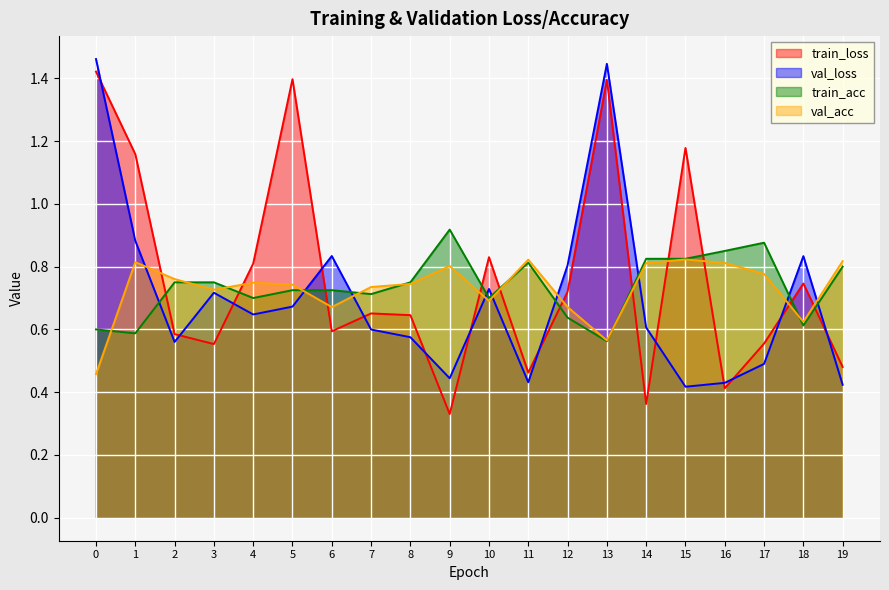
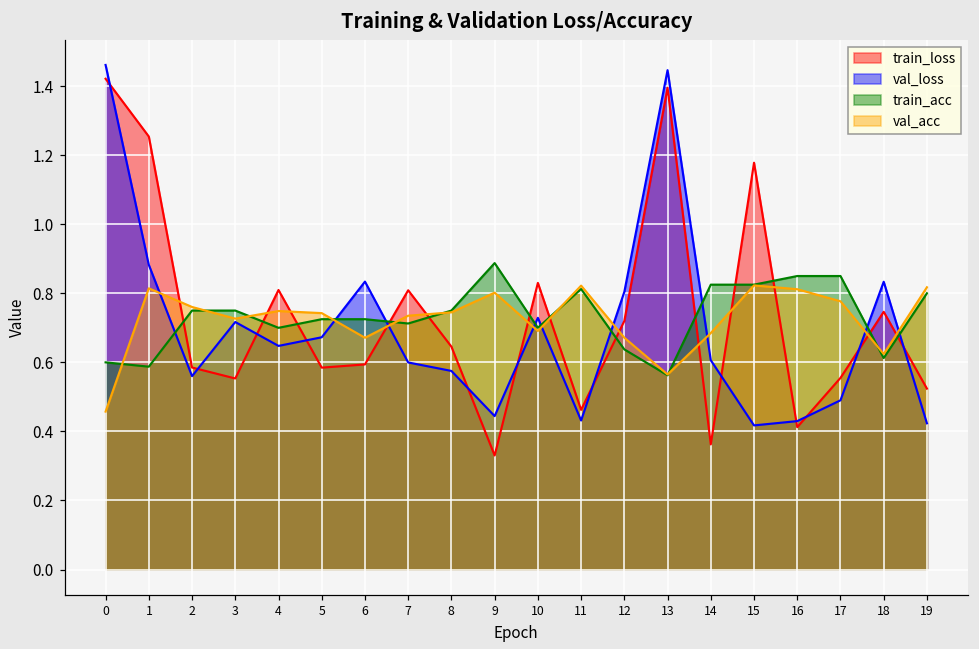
  {
    "train_loss": {
      "0": 1.42,
-     "1": 1.16,
+     "1": 1.25,
      "2": 0.59,
      "3": 0.55,
      "4": 0.81,
-     "5": 1.40,
+     "5": 0.58,
      "6": 0.59,
-     "7": 0.65,
+     "7": 0.81,
      "8": 0.65,
      "9": 0.33,
      "10": 0.83,
      "11": 0.46,
      "12": 0.72,
      "13": 1.40,
      "14": 0.36,
      "15": 1.18,
      "16": 0.41,
      "17": 0.55,
      "18": 0.75,
-     "19": 0.48
+     "19": 0.52
    },
    "val_loss": {
      "0": 1.46,
      "1": 0.88,
      "2": 0.56,
      "3": 0.72,
      "4": 0.65,
      "5": 0.67,
      "6": 0.83,
      "7": 0.60,
      "8": 0.58,
      "9": 0.44,
      "10": 0.73,
      "11": 0.43,
      "12": 0.80,
      "13": 1.45,
      "14": 0.61,
      "15": 0.42,
      "16": 0.43,
      "17": 0.49,
      "18": 0.83,
      "19": 0.42
    },
    "train_acc": {
      "0": 0.60,
      "1": 0.59,
      "2": 0.75,
      "3": 0.75,
      "4": 0.70,
      "5": 0.73,
      "6": 0.73,
      "7": 0.71,
-     "9": 0.92,
+     "9": 0.89,
      "10": 0.70,
      "11": 0.81,
      "12": 0.64,
      "14": 0.82,
      "16": 0.85,
-     "17": 0.88,
+     "17": 0.85,
      "18": 0.61,
      "19": 0.80
    },
    "val_acc": {
      "0": 0.46,
      "1": 0.81,
      "2": 0.76,
      "3": 0.73,
      "4": 0.75,
      "5": 0.74,
      "6": 0.67,
      "7": 0.74,
      "9": 0.80,
      "10": 0.69,
      "11": 0.82,
      "12": 0.67,
-     "14": 0.81,
+     "14": 0.68,
      "16": 0.81,
      "17": 0.78,
      "18": 0.62,
      "19": 0.82
    }
  }
